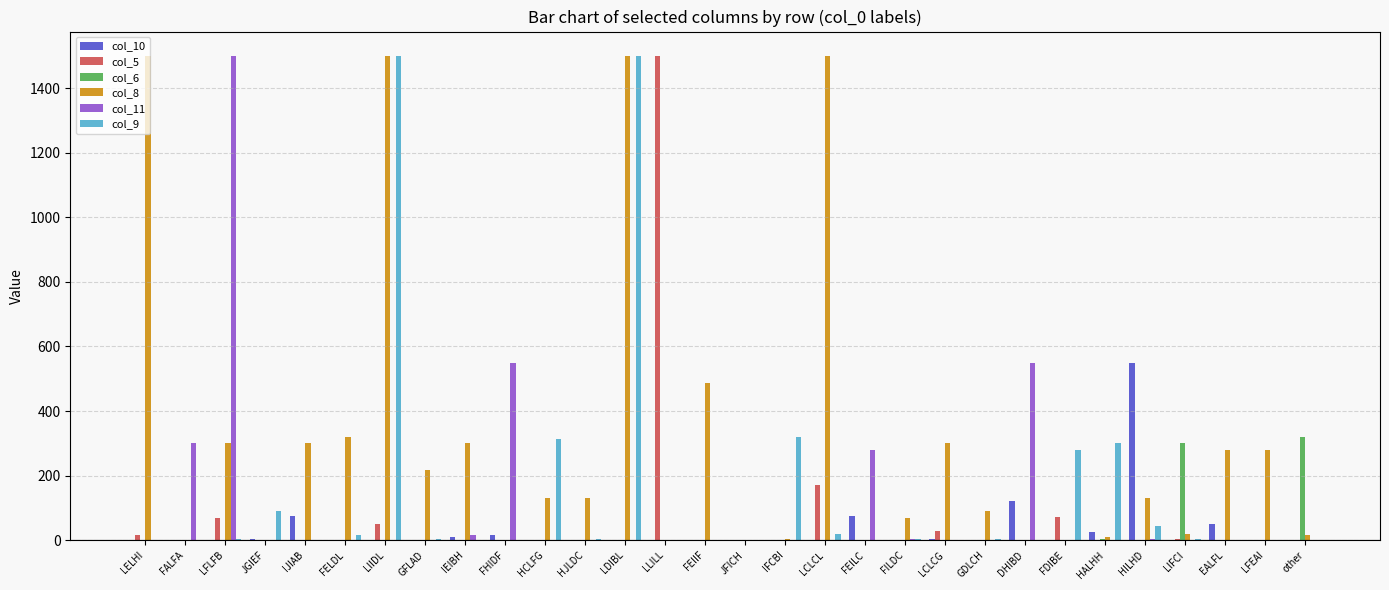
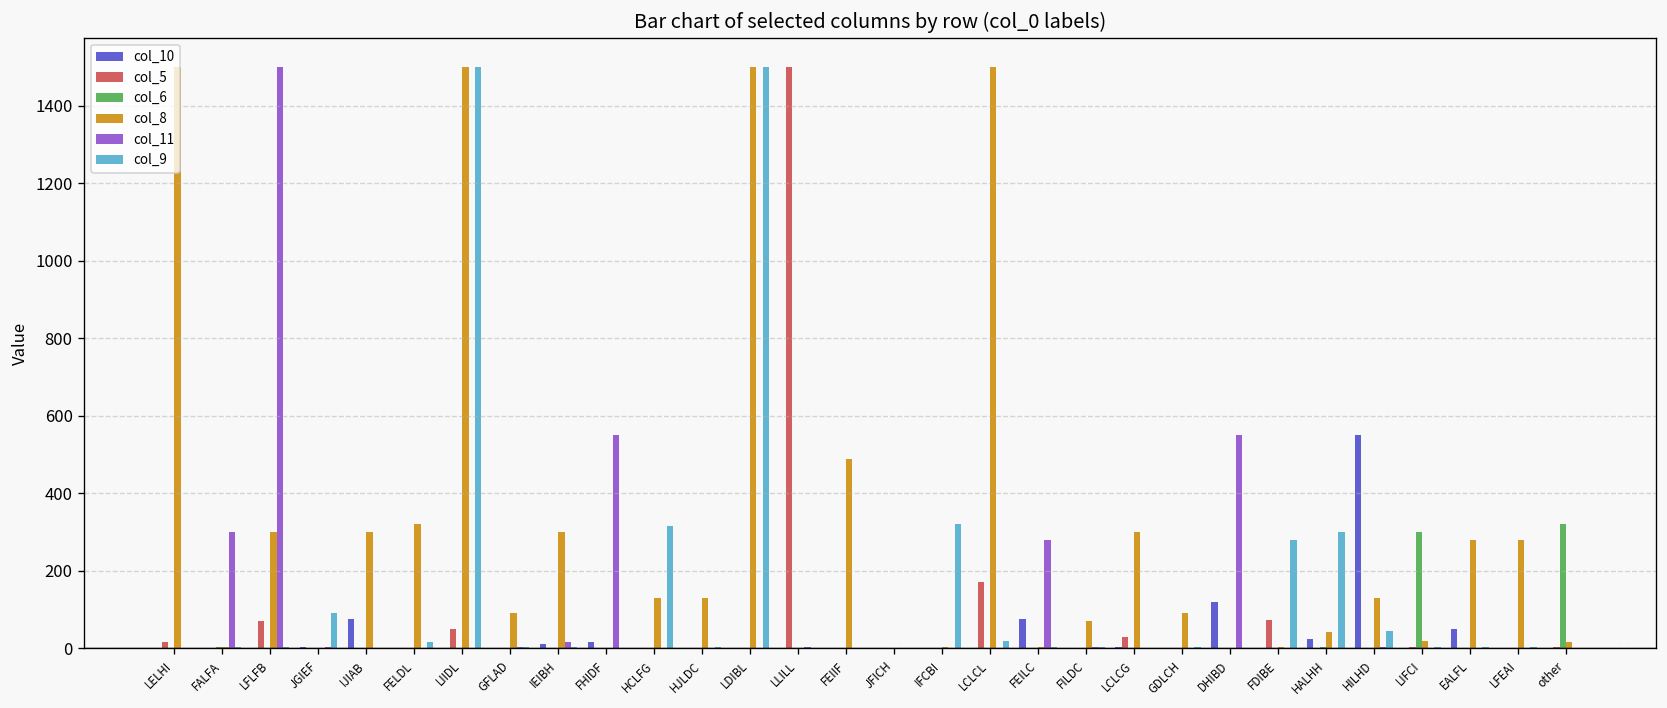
  {
    "col_10": {
      "LELHI": 0,
      "FALFA": 0,
      "LFLFB": 0,
      "IJIAB": 80,
      "FELDL": 0,
      "LIIDL": 0,
      "GFLAD": 0,
      "IEIBH": 10,
      "FHIDF": 20,
      "HCLFG": 0,
      "HJLDC": 0,
      "LDIBL": 0,
      "LLILL": 0,
      "FEIIF": 0,
      "JFICH": 0,
      "IFCBI": 0,
      "LCLCL": 0,
      "FEILC": 80,
      "FILDC": 0,
      "GDLCH": 0,
      "DHIBD": 120,
      "FDIBE": 0,
      "HALHH": 30,
      "HILHD": 550,
      "LIFCI": 0,
      "EALFL": 50,
      "LFEAI": 0,
      "other": 0
    },
    "col_5": {
      "LELHI": 20,
      "FALFA": 0,
      "LFLFB": 70,
      "JGIEF": 0,
      "IJIAB": 0,
      "FELDL": 0,
      "LIIDL": 50,
      "GFLAD": 0,
      "IEIBH": 0,
      "FHIDF": 0,
      "HCLFG": 0,
      "HJLDC": 0,
      "LDIBL": 0,
      "LLILL": 1500,
      "FEIIF": 0,
      "JFICH": 0,
      "IFCBI": 0,
      "LCLCL": 170,
      "FEILC": 0,
      "FILDC": 0,
      "LCLCG": 30,
      "GDLCH": 0,
      "DHIBD": 0,
      "FDIBE": 70,
      "HALHH": 0,
      "HILHD": 0,
      "EALFL": 0,
      "LFEAI": 0
    },
    "col_6": {
      "LELHI": 0,
      "LFLFB": 0,
      "JGIEF": 0,
      "IJIAB": 0,
      "FELDL": 0,
      "LIIDL": 0,
      "GFLAD": 0,
      "IEIBH": 0,
      "FHIDF": 0,
      "HCLFG": 0,
      "HJLDC": 0,
      "LDIBL": 0,
      "LLILL": 0,
      "FEIIF": 0,
      "JFICH": 0,
      "IFCBI": 0,
      "LCLCL": 0,
      "FEILC": 0,
      "FILDC": 0,
      "LCLCG": 0,
      "GDLCH": 0,
      "DHIBD": 0,
      "FDIBE": 0,
      "HILHD": 0,
      "LIFCI": 300,
      "EALFL": 0,
      "LFEAI": 0,
      "other": 320
    },
    "col_8": {
      "LFLFB": 300,
      "JGIEF": 0,
      "IJIAB": 300,
      "FELDL": 320,
      "LIIDL": 1500,
-     "GFLAD": 220,
+     "GFLAD": 90,
      "IEIBH": 300,
      "FHIDF": 0,
      "HCLFG": 130,
      "HJLDC": 130,
      "LDIBL": 1500,
      "LLILL": 0,
      "FEIIF": 490,
      "JFICH": 0,
      "LCLCL": 1500,
      "FILDC": 70,
      "LCLCG": 300,
      "GDLCH": 90,
      "DHIBD": 0,
-     "HALHH": 10,
+     "HALHH": 40,
      "HILHD": 130,
      "LIFCI": 20,
      "EALFL": 280,
      "LFEAI": 280,
      "other": 20
    },
    "col_11": {
      "LELHI": 0,
      "FALFA": 300,
      "LFLFB": 1500,
      "IJIAB": 0,
      "FELDL": 0,
      "LIIDL": 0,
      "IEIBH": 20,
      "FHIDF": 550,
      "HCLFG": 0,
      "HJLDC": 0,
      "LDIBL": 0,
      "FEIIF": 0,
      "JFICH": 0,
      "IFCBI": 0,
      "LCLCL": 0,
      "FEILC": 280,
      "LCLCG": 0,
      "GDLCH": 0,
      "DHIBD": 550,
      "FDIBE": 0,
      "HALHH": 0,
      "LIFCI": 0,
      "EALFL": 0,
      "LFEAI": 0,
      "other": 0
    },
    "col_9": {
      "LELHI": 0,
      "JGIEF": 90,
      "IJIAB": 0,
      "FELDL": 20,
      "LIIDL": 1500,
      "FHIDF": 0,
      "HCLFG": 310,
      "LDIBL": 1500,
      "LLILL": 0,
      "FEIIF": 0,
      "JFICH": 0,
      "IFCBI": 320,
      "LCLCL": 20,
      "LCLCG": 0,
      "DHIBD": 0,
      "FDIBE": 280,
      "HALHH": 300,
      "HILHD": 50,
      "other": 0
    }
  }
